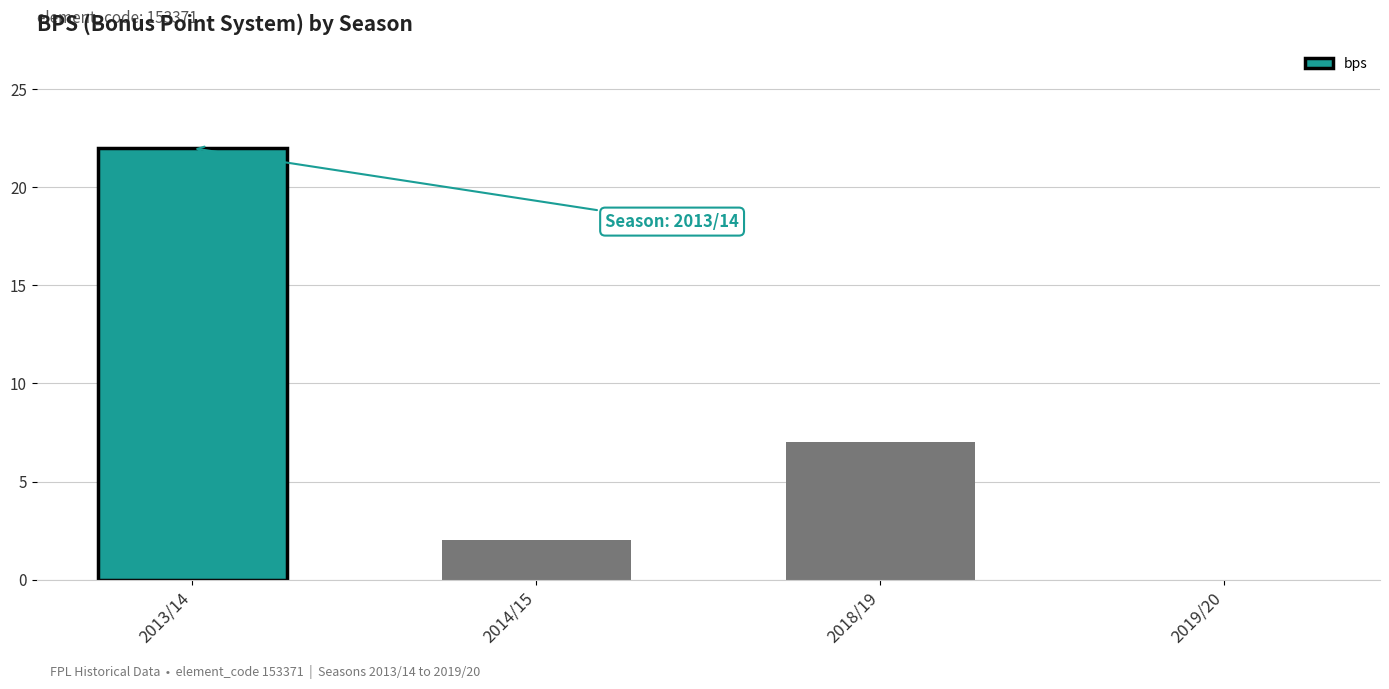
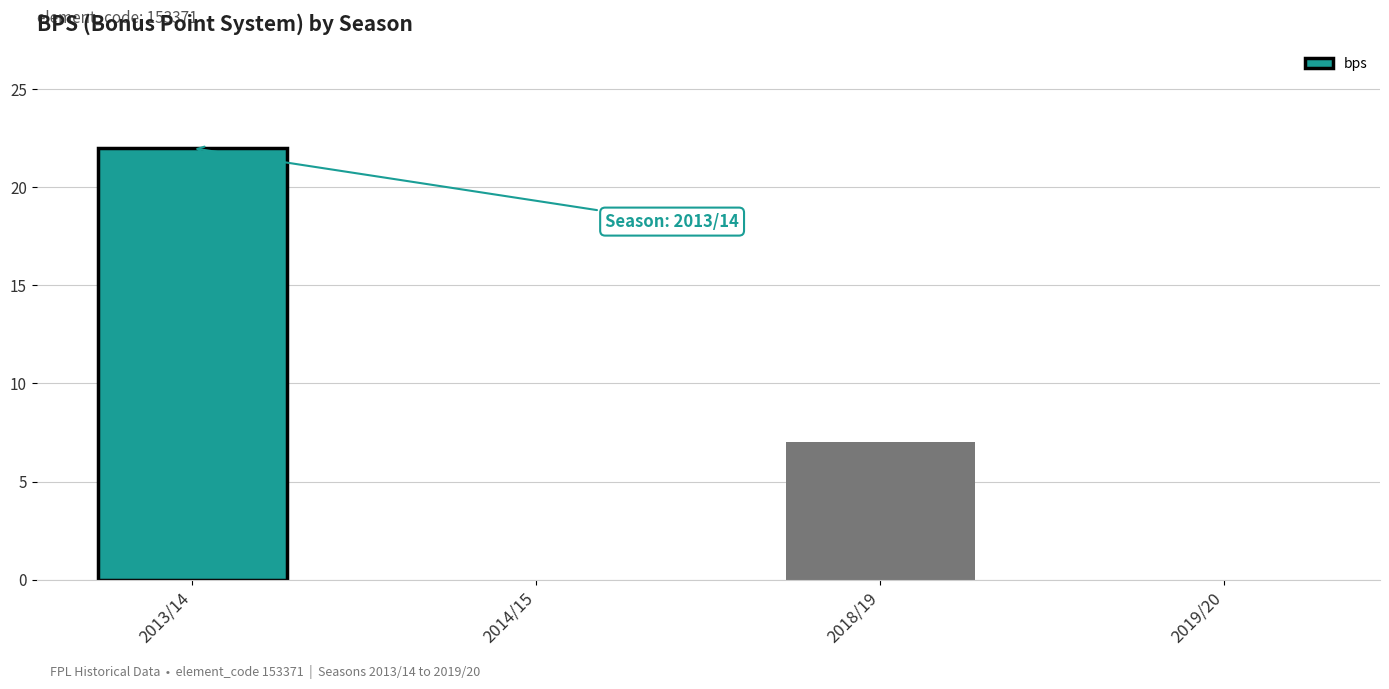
  {
-   "2014/15": 2,
+   "2014/15": 0,
    "2018/19": 7,
    "2019/20": 0
  }
